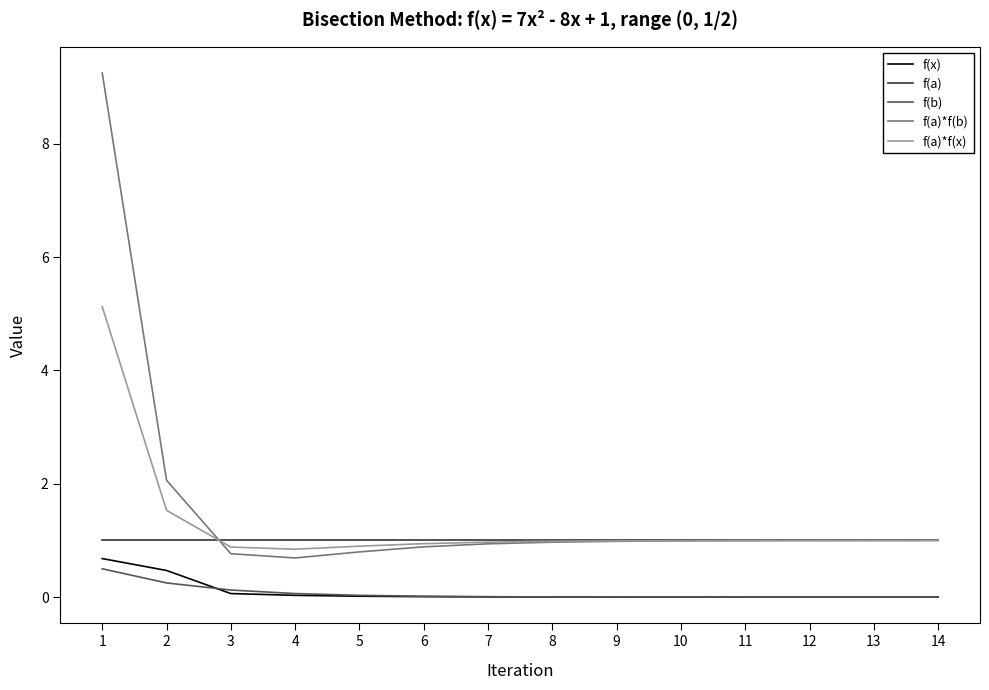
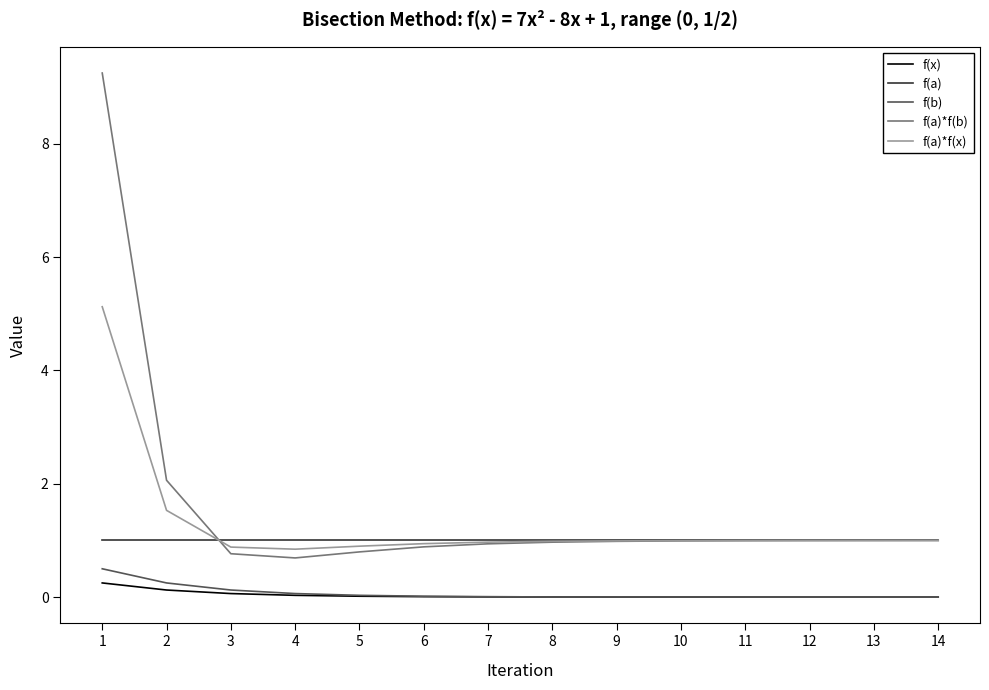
  {
    "f(x)": {
-     "1": 0.7,
-     "2": 0.5,
+     "1": 0.3,
+     "2": 0.1,
      "3": 0.1
    }
  }
